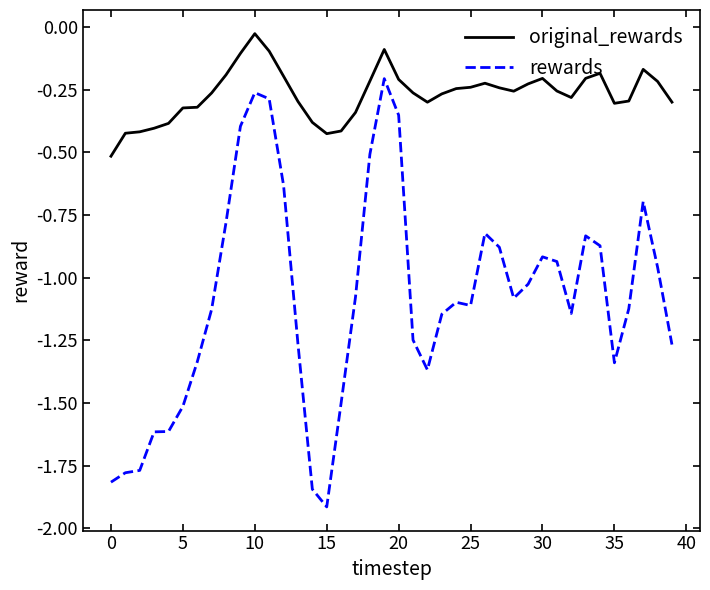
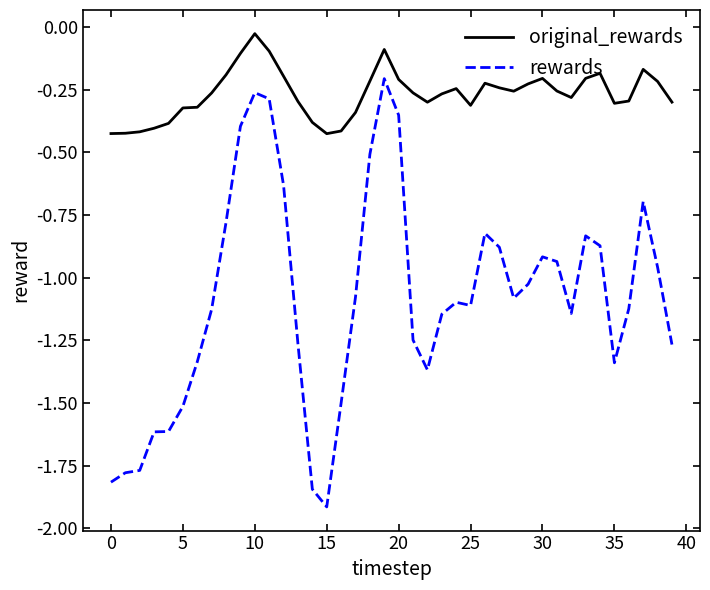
  {
    "original_rewards": {
-     "0": -0.52,
+     "0": -0.43,
      "5": -0.32,
      "10": -0.03,
      "15": -0.43,
      "20": -0.21,
-     "25": -0.24,
+     "25": -0.31,
      "30": -0.21,
      "35": -0.30
    },
    "rewards": {
      "0": -1.82,
      "5": -1.51,
      "10": -0.26,
      "15": -1.91,
      "20": -0.35,
      "25": -1.11,
      "30": -0.92,
      "35": -1.34
    }
  }
